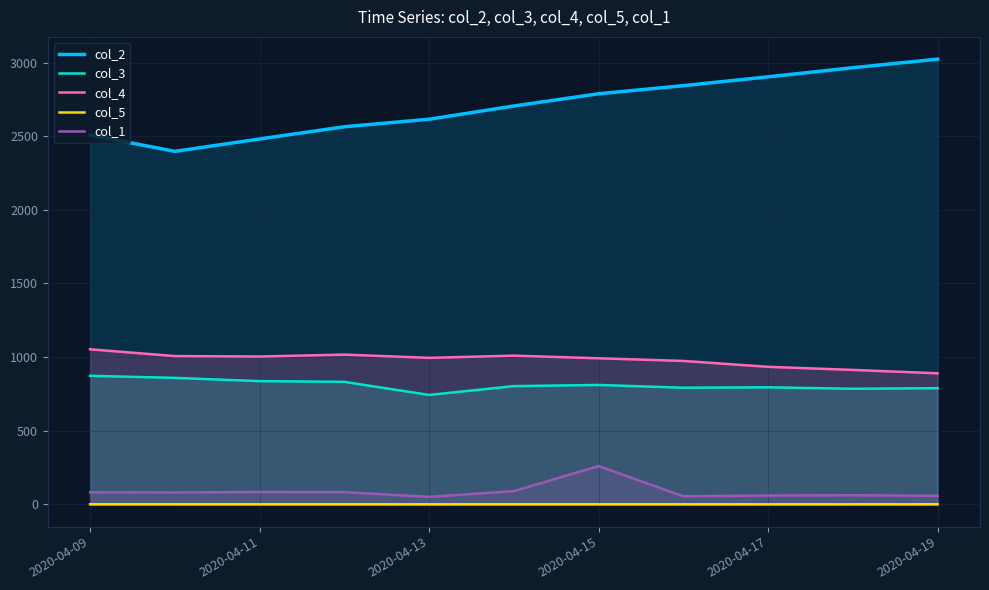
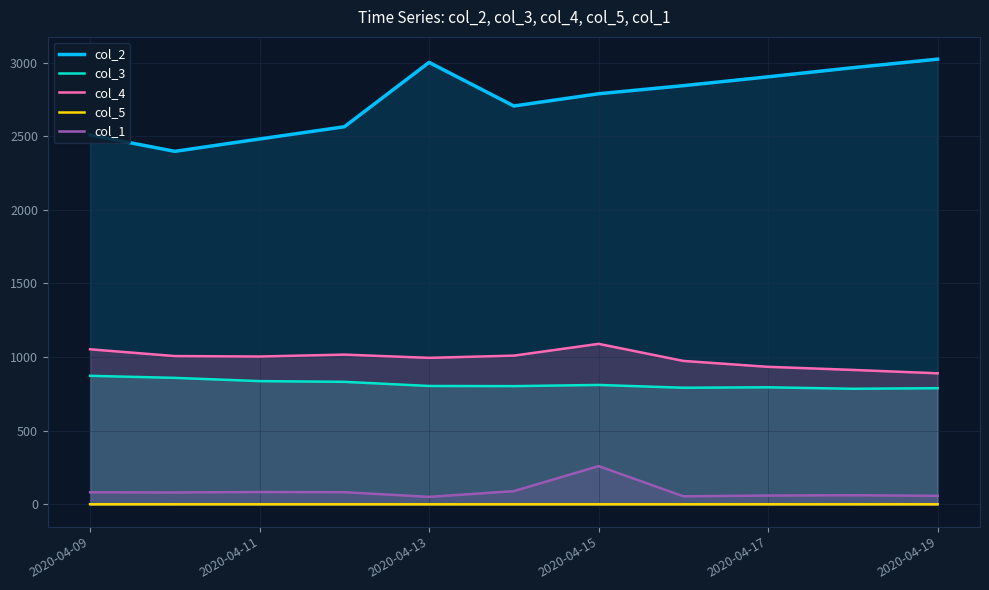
  {
    "col_2": {
      "2020-04-11": 2480,
-     "2020-04-13": 2620,
+     "2020-04-13": 3000,
      "2020-04-15": 2790,
      "2020-04-17": 2900,
      "2020-04-19": 3020
    },
    "col_3": {
      "2020-04-09": 870,
      "2020-04-11": 840,
-     "2020-04-13": 740,
+     "2020-04-13": 800,
      "2020-04-15": 810,
      "2020-04-17": 800,
      "2020-04-19": 790
    },
    "col_4": {
      "2020-04-09": 1050,
      "2020-04-11": 1000,
      "2020-04-13": 1000,
-     "2020-04-15": 990,
+     "2020-04-15": 1090,
      "2020-04-17": 930,
      "2020-04-19": 890
    },
    "col_5": {
      "2020-04-09": 0,
      "2020-04-11": 0,
      "2020-04-13": 0,
      "2020-04-15": 0,
      "2020-04-17": 0,
      "2020-04-19": 0
    },
    "col_1": {
      "2020-04-09": 80,
      "2020-04-11": 80,
      "2020-04-13": 50,
      "2020-04-15": 260,
      "2020-04-17": 60,
      "2020-04-19": 60
    }
  }
